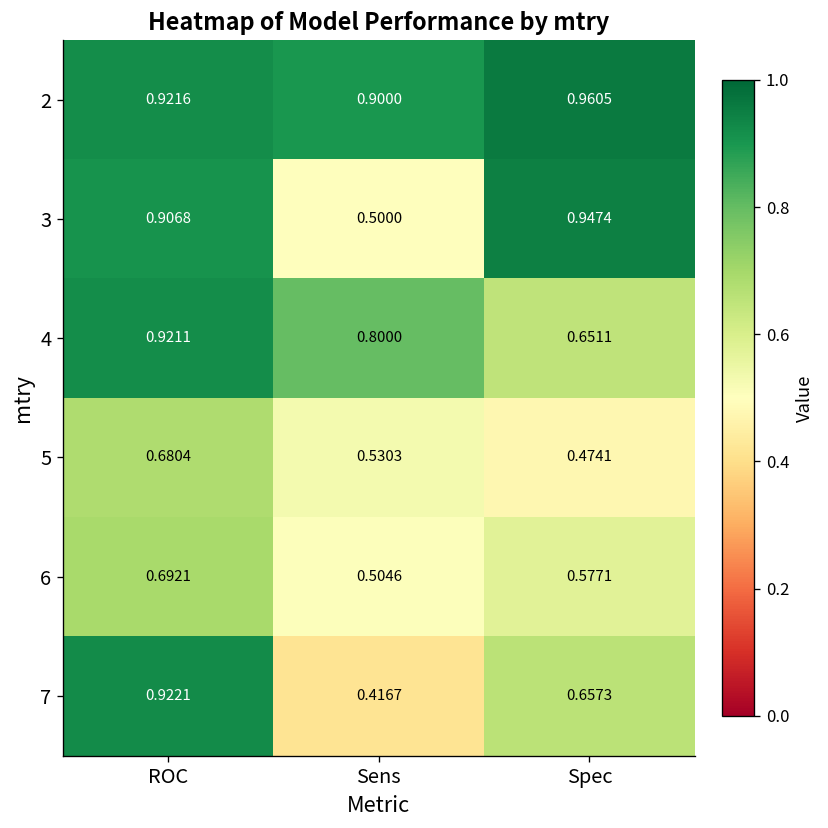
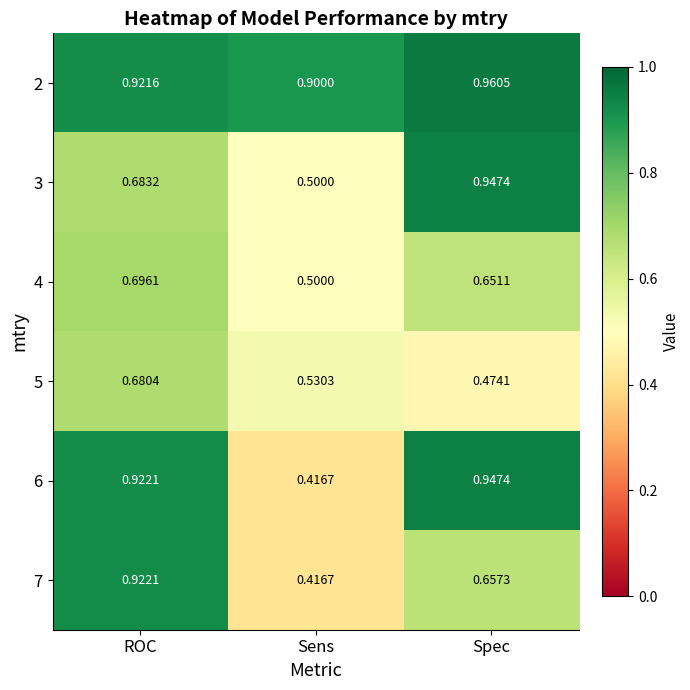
  {
    "2": {
      "ROC": 0.9216,
      "Sens": 0.9000,
      "Spec": 0.9605
    },
    "3": {
-     "ROC": 0.9068,
+     "ROC": 0.6832,
      "Sens": 0.5000,
      "Spec": 0.9474
    },
    "4": {
-     "ROC": 0.9211,
-     "Sens": 0.8000,
+     "ROC": 0.6961,
+     "Sens": 0.5000,
      "Spec": 0.6511
    },
    "5": {
      "ROC": 0.6804,
      "Sens": 0.5303,
      "Spec": 0.4741
    },
    "6": {
-     "ROC": 0.6921,
-     "Sens": 0.5046,
-     "Spec": 0.5771
+     "ROC": 0.9221,
+     "Sens": 0.4167,
+     "Spec": 0.9474
    },
    "7": {
      "ROC": 0.9221,
      "Sens": 0.4167,
      "Spec": 0.6573
    }
  }
